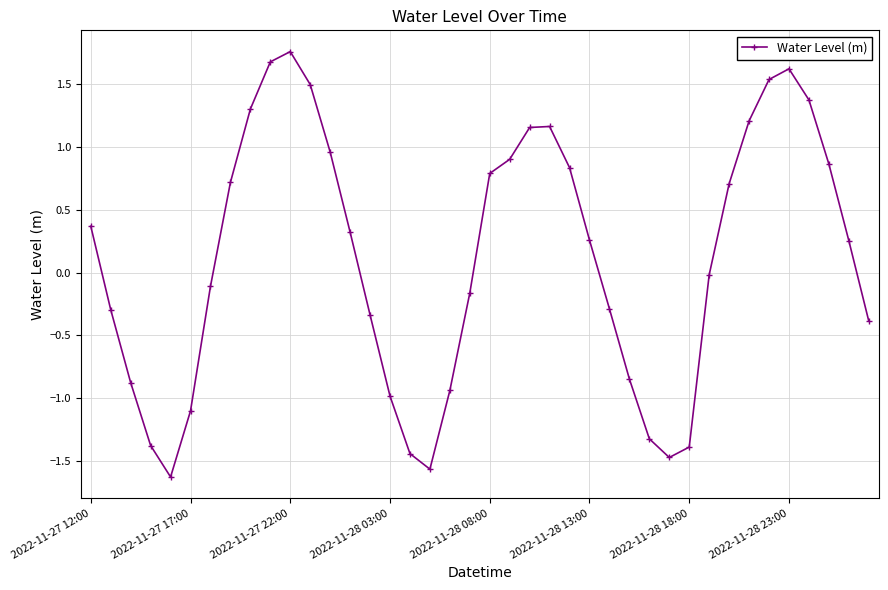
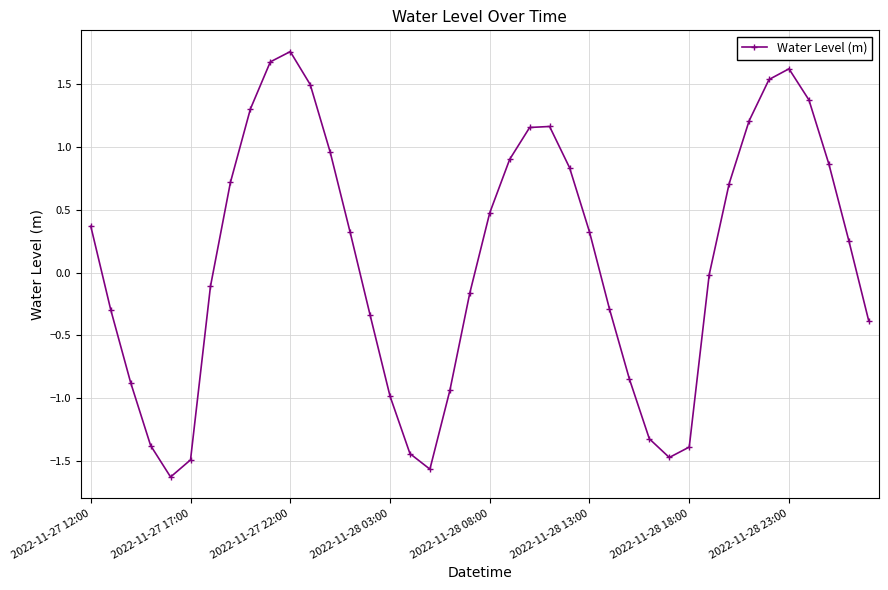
  {
    "2022-11-27 12:00": 0.37,
-   "2022-11-27 17:00": -1.10,
+   "2022-11-27 17:00": -1.49,
    "2022-11-27 22:00": 1.76,
    "2022-11-28 03:00": -0.98,
-   "2022-11-28 08:00": 0.79,
-   "2022-11-28 13:00": 0.26,
+   "2022-11-28 08:00": 0.48,
+   "2022-11-28 13:00": 0.33,
    "2022-11-28 18:00": -1.39,
    "2022-11-28 23:00": 1.62
  }
